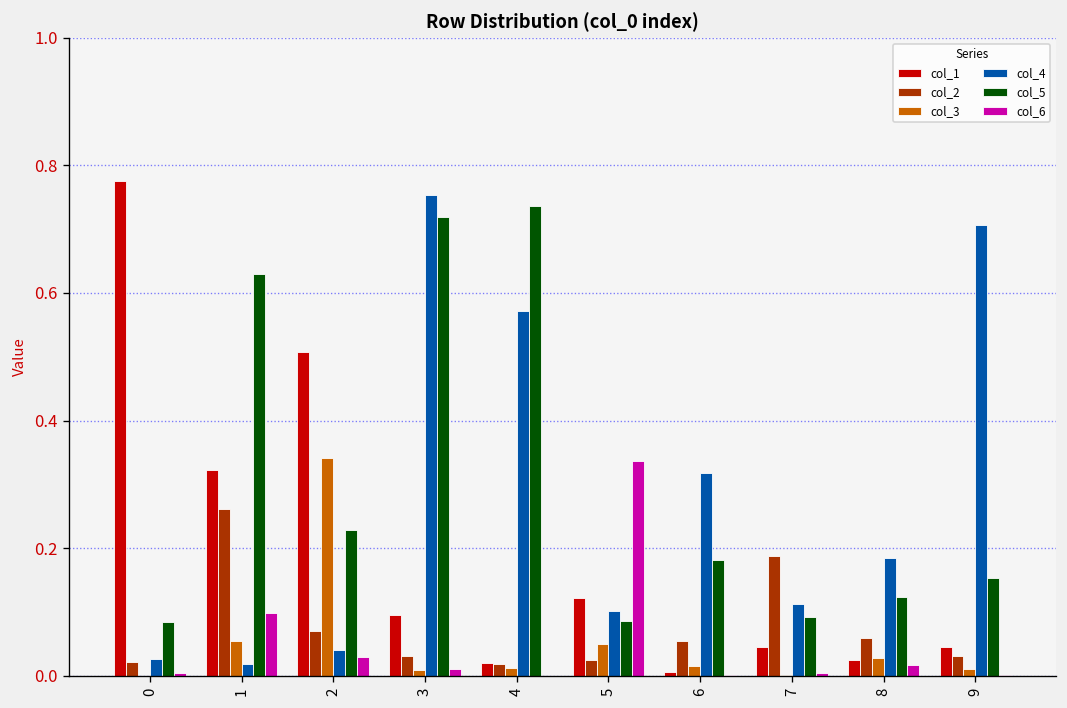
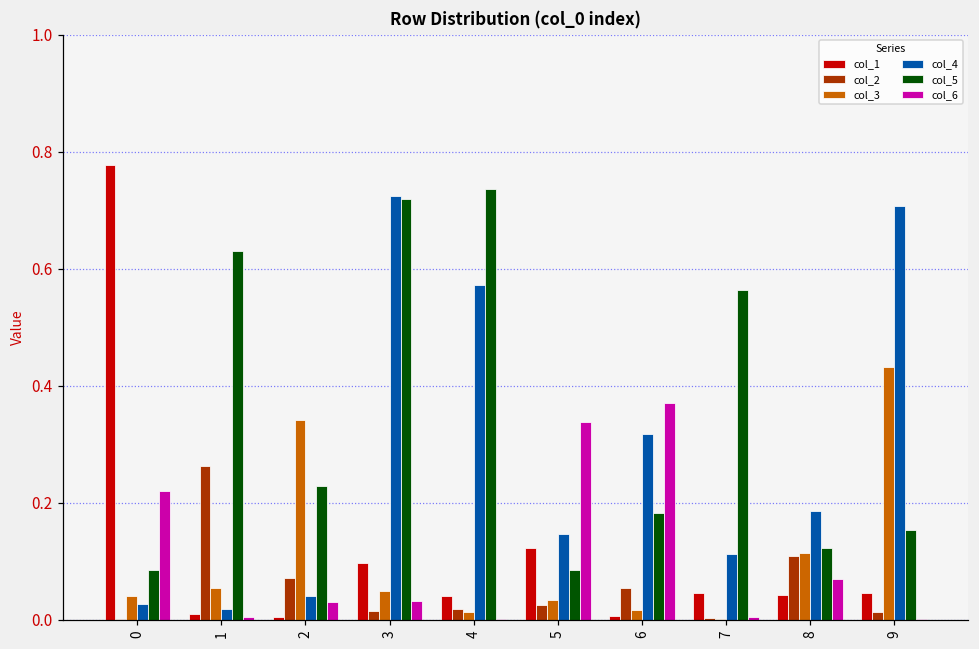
  {
    "col_1": {
      "0": 0.78,
-     "1": 0.32,
-     "2": 0.51,
+     "1": 0.01,
+     "2": 0.01,
      "3": 0.10,
-     "4": 0.02,
+     "4": 0.04,
      "5": 0.12,
      "6": 0.01,
      "7": 0.05,
-     "8": 0.02,
+     "8": 0.04,
      "9": 0.05
    },
    "col_2": {
-     "0": 0.02,
+     "0": 0.00,
      "1": 0.26,
      "2": 0.07,
-     "3": 0.03,
+     "3": 0.02,
      "4": 0.02,
      "5": 0.03,
      "6": 0.05,
-     "7": 0.19,
-     "8": 0.06,
-     "9": 0.03
+     "7": 0.00,
+     "8": 0.11,
+     "9": 0.01
    },
    "col_3": {
-     "0": 0.00,
+     "0": 0.04,
      "1": 0.05,
      "2": 0.34,
-     "3": 0.01,
+     "3": 0.05,
      "4": 0.01,
-     "5": 0.05,
+     "5": 0.03,
      "6": 0.02,
-     "8": 0.03,
-     "9": 0.01
+     "8": 0.11,
+     "9": 0.43
    },
    "col_4": {
      "0": 0.03,
      "1": 0.02,
      "2": 0.04,
-     "3": 0.75,
+     "3": 0.72,
      "4": 0.57,
-     "5": 0.10,
+     "5": 0.15,
      "6": 0.32,
      "7": 0.11,
      "8": 0.19,
      "9": 0.71
    },
    "col_5": {
      "0": 0.09,
      "1": 0.63,
      "2": 0.23,
      "3": 0.72,
      "4": 0.74,
      "5": 0.09,
      "6": 0.18,
-     "7": 0.09,
+     "7": 0.56,
      "8": 0.12,
      "9": 0.15
    },
    "col_6": {
-     "0": 0.01,
-     "1": 0.10,
+     "0": 0.22,
+     "1": 0.00,
      "2": 0.03,
-     "3": 0.01,
+     "3": 0.03,
      "5": 0.34,
-     "6": 0.00,
-     "8": 0.02
+     "6": 0.37,
+     "8": 0.07
    }
  }
